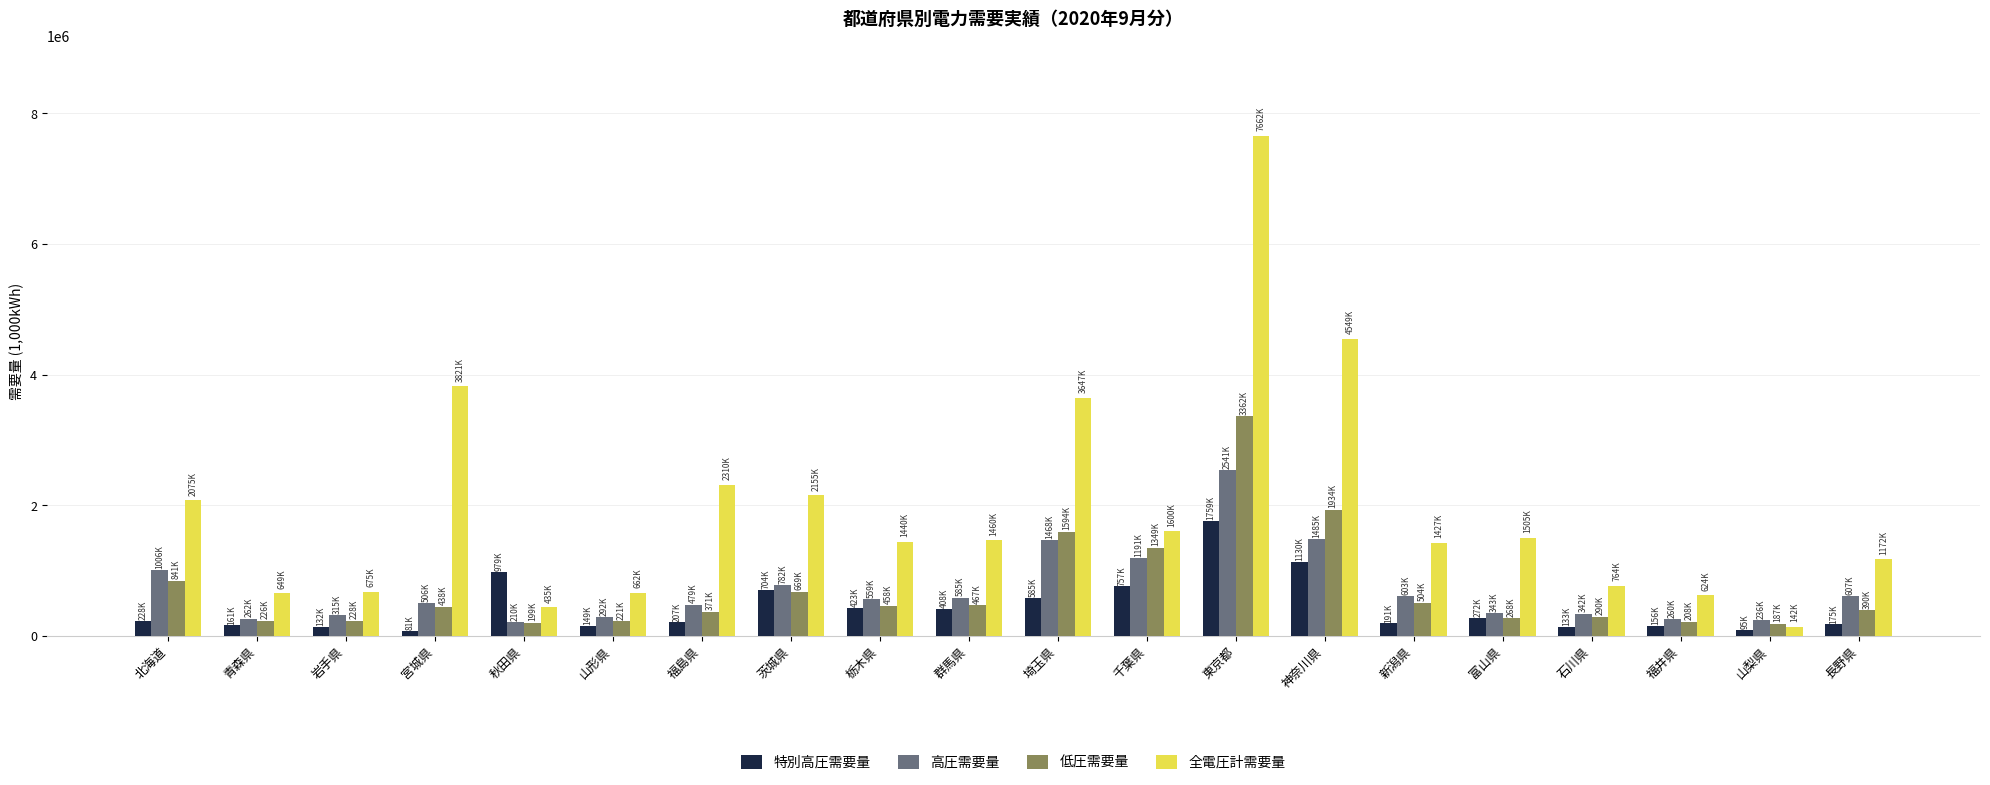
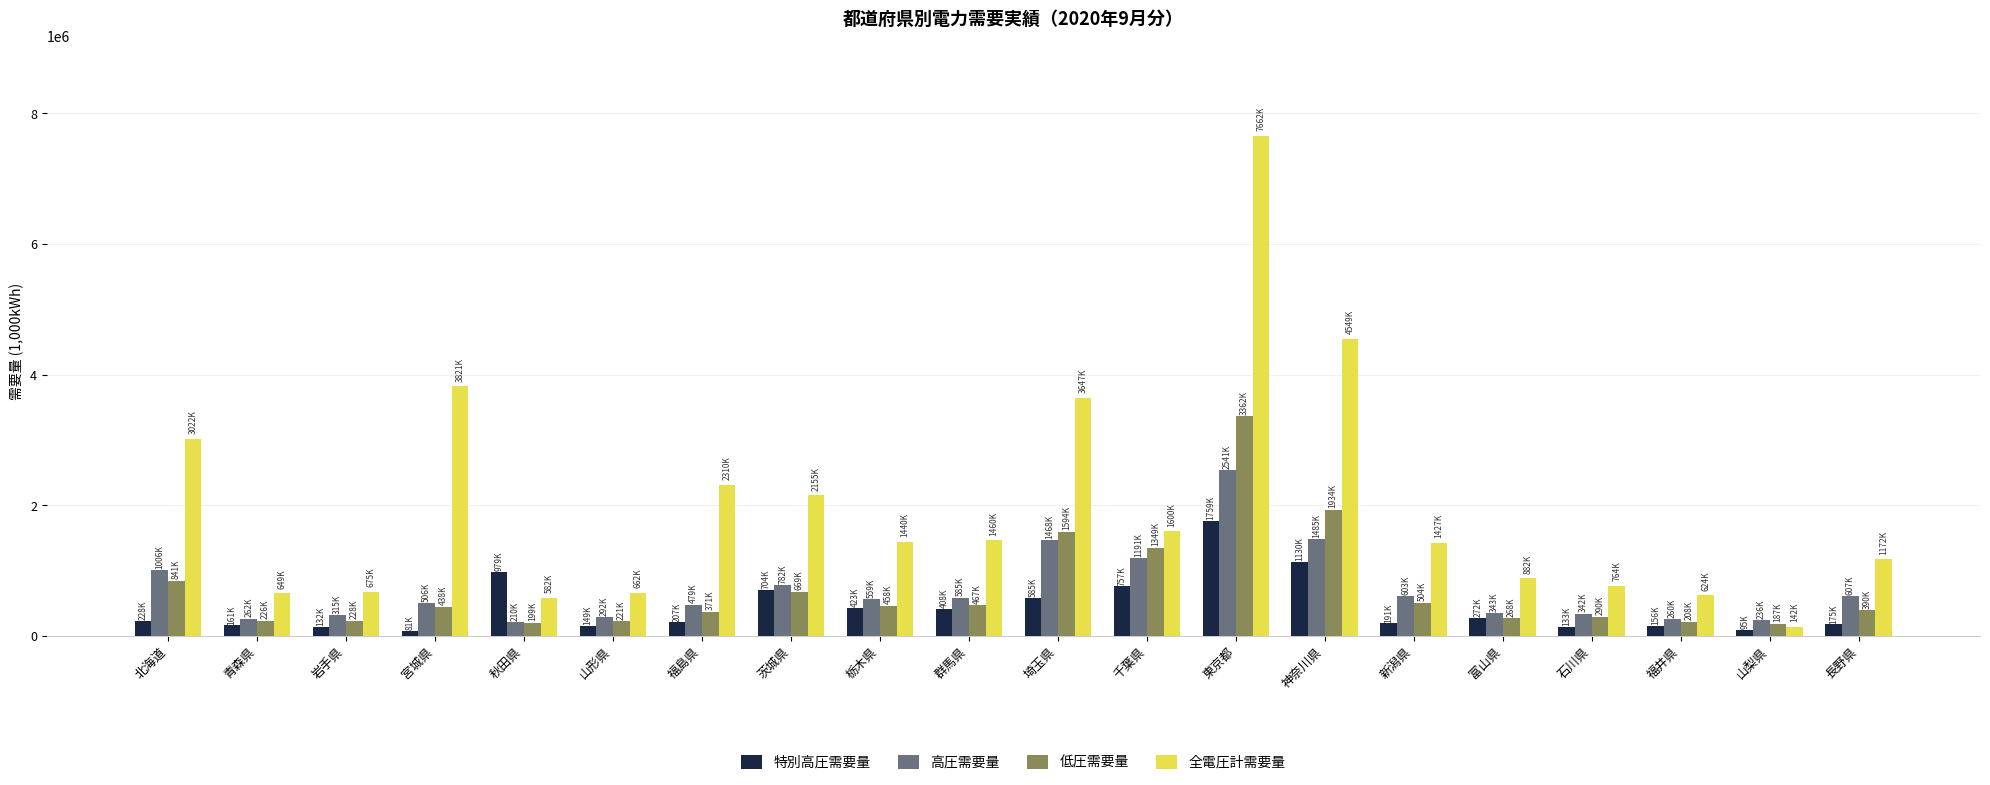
  {
    "特別高圧需要量": {
      "北海道": "228K",
      "青森県": "161K",
      "岩手県": "132K",
      "宮城県": "81K",
      "秋田県": "979K",
      "山形県": "149K",
      "福島県": "207K",
      "茨城県": "704K",
      "栃木県": "423K",
      "群馬県": "408K",
      "埼玉県": "585K",
      "千葉県": "757K",
      "東京都": "1759K",
      "神奈川県": "1130K",
      "新潟県": "191K",
      "富山県": "272K",
      "石川県": "133K",
      "福井県": "156K",
      "山梨県": "95K",
      "長野県": "175K"
    },
    "全電圧計需要量": {
-     "北海道": "2075K",
+     "北海道": "3022K",
      "青森県": "649K",
      "岩手県": "675K",
      "宮城県": "3821K",
-     "秋田県": "435K",
+     "秋田県": "582K",
      "山形県": "662K",
      "福島県": "2310K",
      "茨城県": "2155K",
      "栃木県": "1440K",
      "群馬県": "1460K",
      "埼玉県": "3647K",
      "千葉県": "1600K",
      "東京都": "7662K",
      "神奈川県": "4549K",
      "新潟県": "1427K",
-     "富山県": "1505K",
+     "富山県": "882K",
      "石川県": "764K",
      "福井県": "624K",
      "山梨県": "142K",
      "長野県": "1172K"
    }
  }
